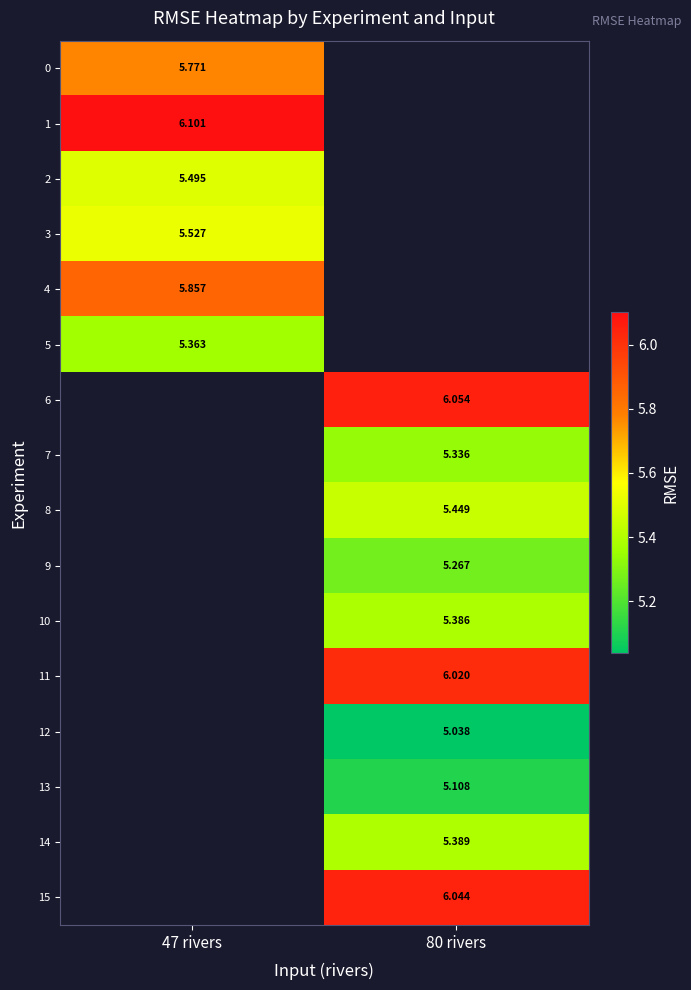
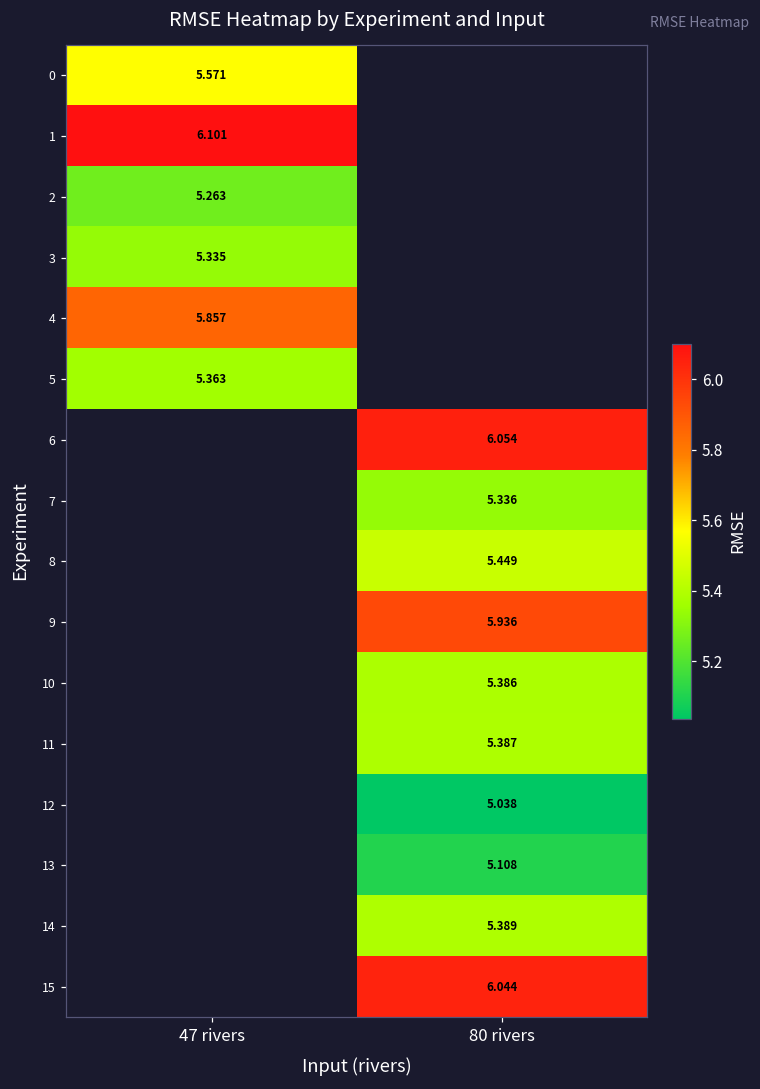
  {
    "0": {
-     "47 rivers": 5.771
+     "47 rivers": 5.571
    },
    "1": {
      "47 rivers": 6.101
    },
    "2": {
-     "47 rivers": 5.495
+     "47 rivers": 5.263
    },
    "3": {
-     "47 rivers": 5.527
+     "47 rivers": 5.335
    },
    "4": {
      "47 rivers": 5.857
    },
    "5": {
      "47 rivers": 5.363
    },
    "6": {
      "80 rivers": 6.054
    },
    "7": {
      "80 rivers": 5.336
    },
    "8": {
      "80 rivers": 5.449
    },
    "9": {
-     "80 rivers": 5.267
+     "80 rivers": 5.936
    },
    "10": {
      "80 rivers": 5.386
    },
    "11": {
-     "80 rivers": 6.020
+     "80 rivers": 5.387
    },
    "12": {
      "80 rivers": 5.038
    },
    "13": {
      "80 rivers": 5.108
    },
    "14": {
      "80 rivers": 5.389
    },
    "15": {
      "80 rivers": 6.044
    }
  }
